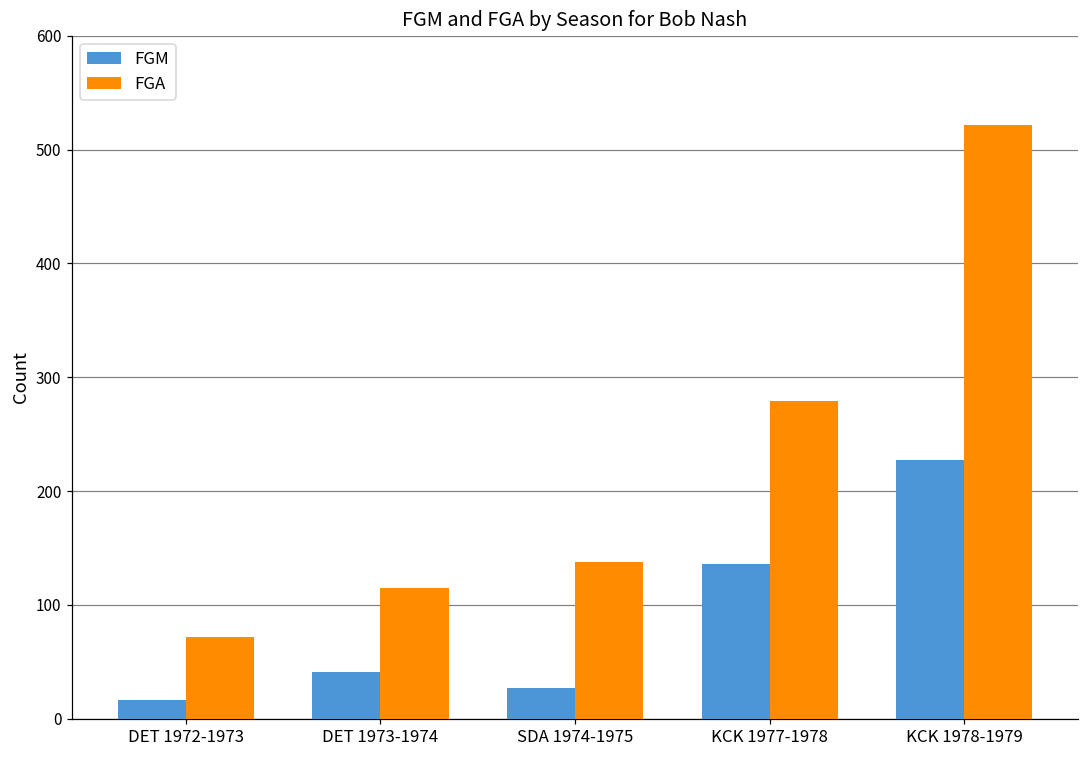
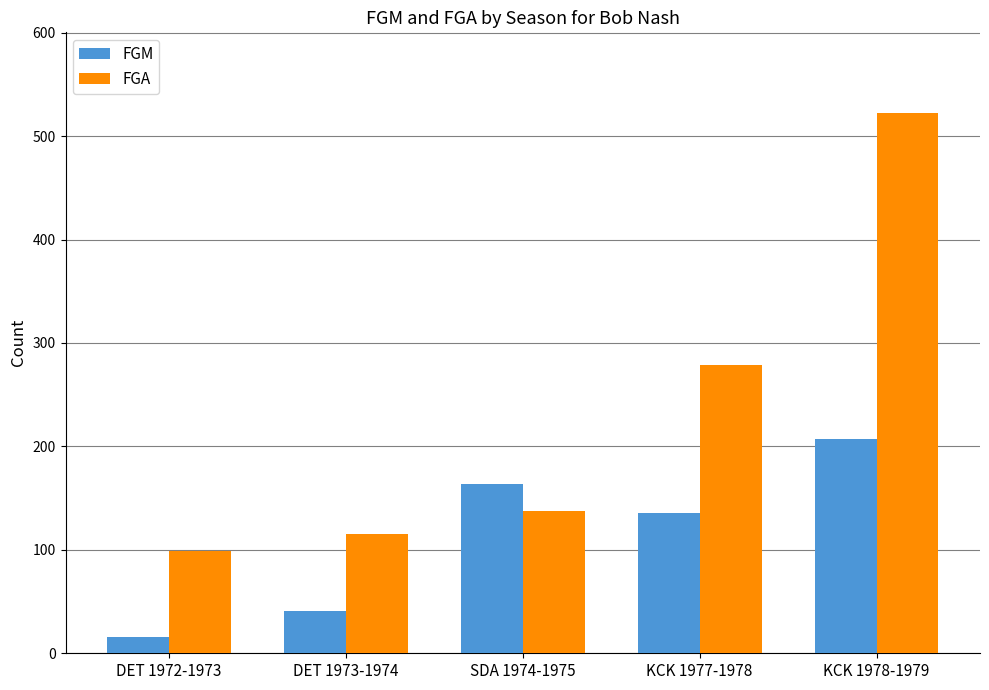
  {
    "FGM": {
      "DET 1972-1973": 16,
      "DET 1973-1974": 41,
-     "SDA 1974-1975": 27,
+     "SDA 1974-1975": 164,
      "KCK 1977-1978": 136,
-     "KCK 1978-1979": 227
+     "KCK 1978-1979": 207
    },
    "FGA": {
-     "DET 1972-1973": 72,
+     "DET 1972-1973": 99,
      "DET 1973-1974": 115,
      "SDA 1974-1975": 138,
      "KCK 1977-1978": 279,
      "KCK 1978-1979": 522
    }
  }
